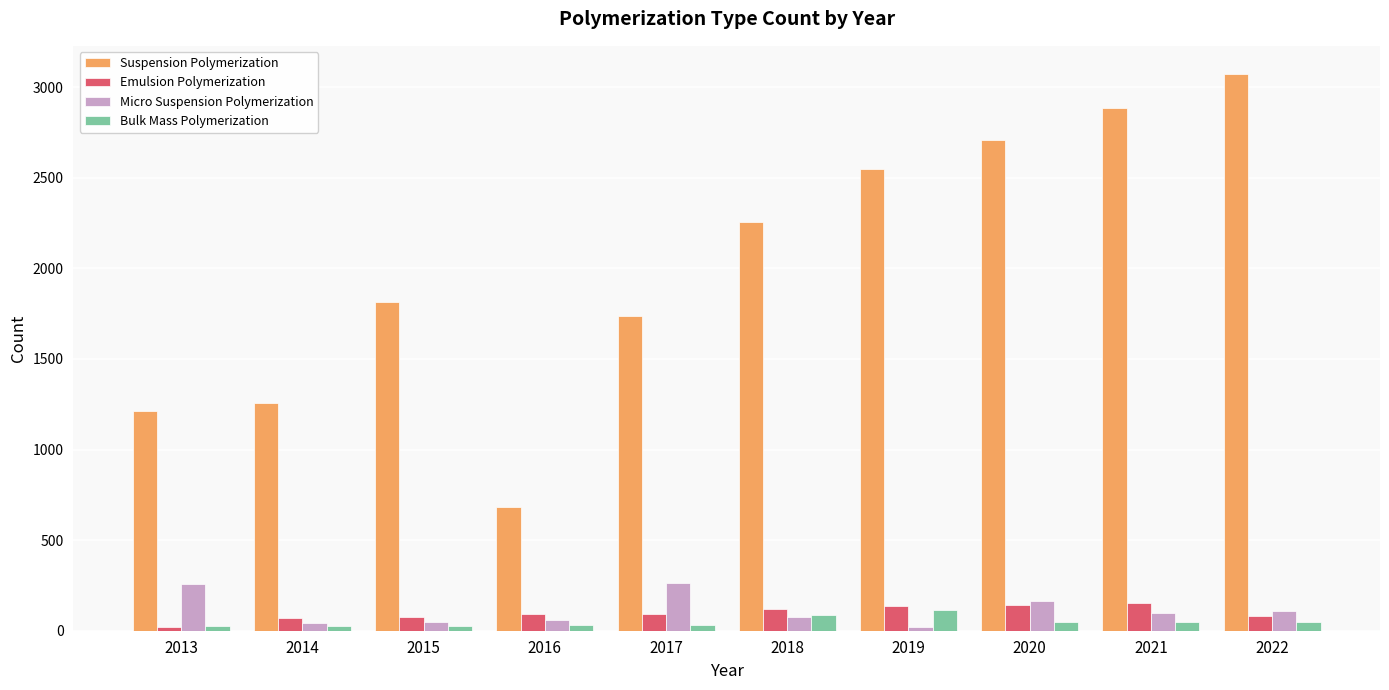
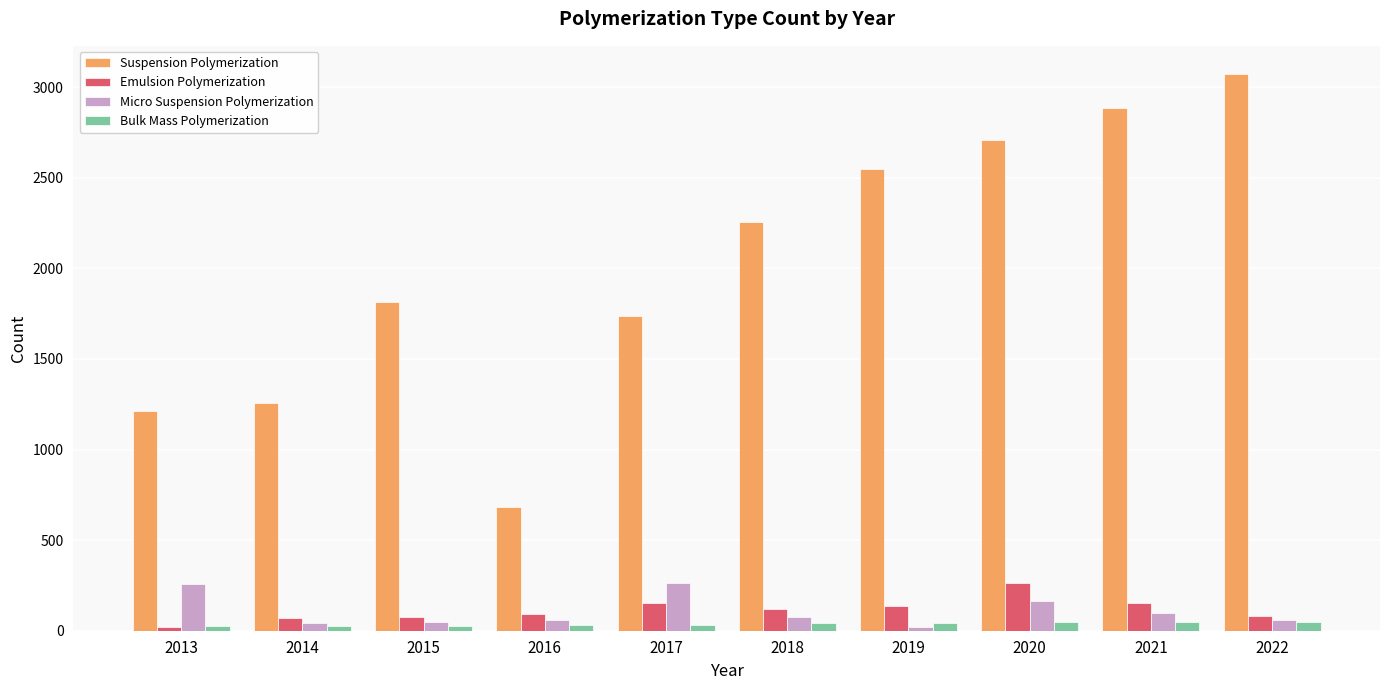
  {
    "Suspension Polymerization": {
      "2013": 1210,
      "2014": 1260,
      "2015": 1810,
      "2016": 680,
      "2017": 1740,
      "2018": 2260,
      "2019": 2550,
      "2020": 2710,
      "2021": 2880,
      "2022": 3070
    },
    "Emulsion Polymerization": {
      "2013": 20,
      "2014": 70,
      "2015": 80,
      "2016": 90,
-     "2017": 90,
+     "2017": 150,
      "2018": 120,
      "2019": 140,
-     "2020": 140,
+     "2020": 270,
      "2021": 150,
      "2022": 80
    },
    "Micro Suspension Polymerization": {
      "2013": 260,
      "2014": 40,
      "2015": 50,
      "2016": 60,
      "2017": 260,
      "2018": 80,
      "2019": 20,
      "2020": 160,
      "2021": 100,
-     "2022": 110
+     "2022": 60
    },
    "Bulk Mass Polymerization": {
      "2013": 30,
      "2014": 30,
      "2015": 30,
      "2016": 30,
      "2017": 30,
-     "2018": 90,
-     "2019": 110,
+     "2018": 40,
+     "2019": 40,
      "2020": 50,
      "2021": 50,
      "2022": 50
    }
  }
